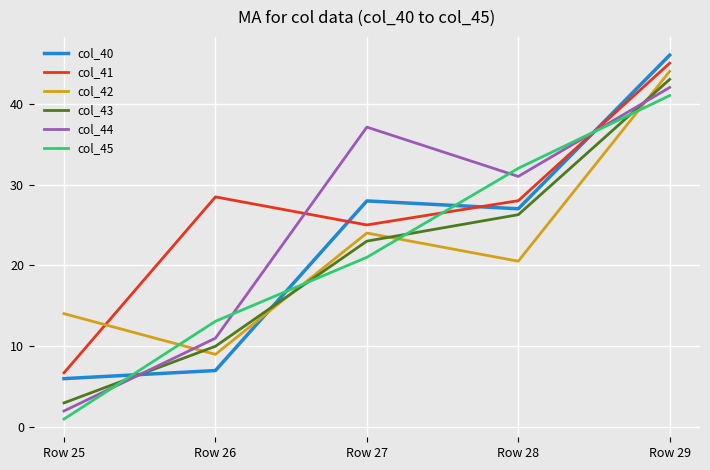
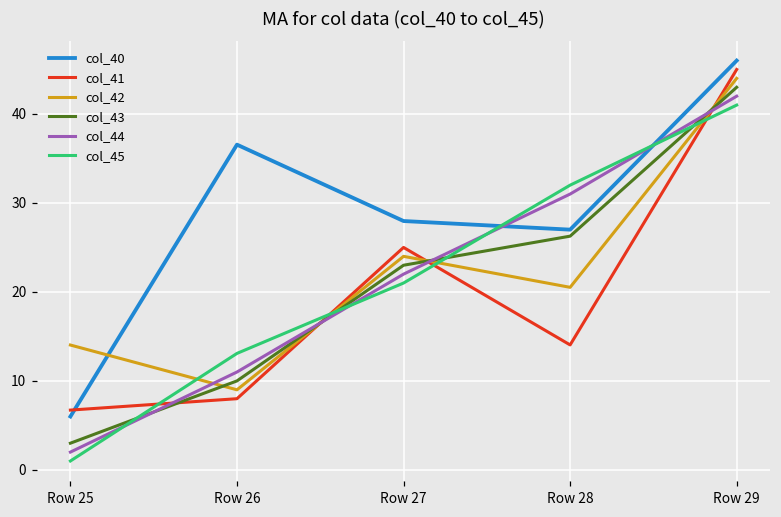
  {
    "col_40": {
      "Row 25": 6,
-     "Row 26": 7,
+     "Row 26": 37,
      "Row 27": 28,
      "Row 28": 27,
      "Row 29": 46
    },
    "col_41": {
      "Row 25": 7,
-     "Row 26": 28,
+     "Row 26": 8,
      "Row 27": 25,
-     "Row 28": 28,
+     "Row 28": 14,
      "Row 29": 45
    },
    "col_42": {
      "Row 25": 14,
      "Row 26": 9,
      "Row 27": 24,
      "Row 28": 21,
      "Row 29": 44
    },
    "col_43": {
      "Row 25": 3,
      "Row 26": 10,
      "Row 27": 23,
      "Row 28": 26,
      "Row 29": 43
    },
    "col_44": {
      "Row 25": 2,
      "Row 26": 11,
-     "Row 27": 37,
+     "Row 27": 22,
      "Row 28": 31,
      "Row 29": 42
    },
    "col_45": {
      "Row 25": 1,
      "Row 26": 13,
      "Row 27": 21,
      "Row 28": 32,
      "Row 29": 41
    }
  }
